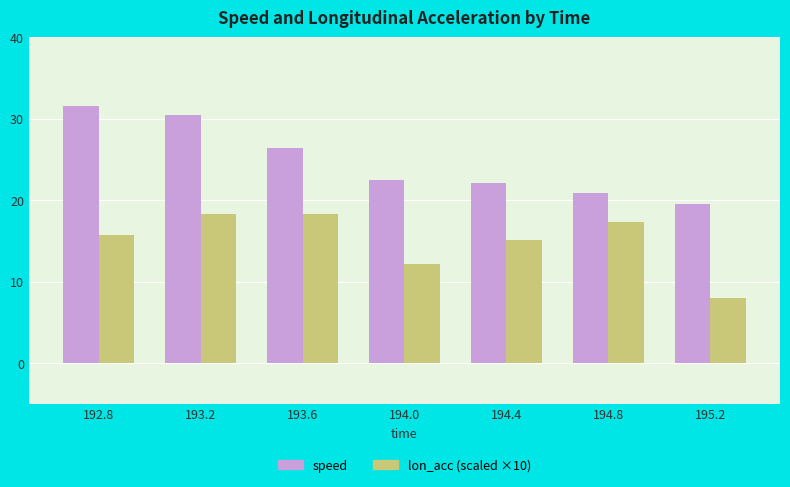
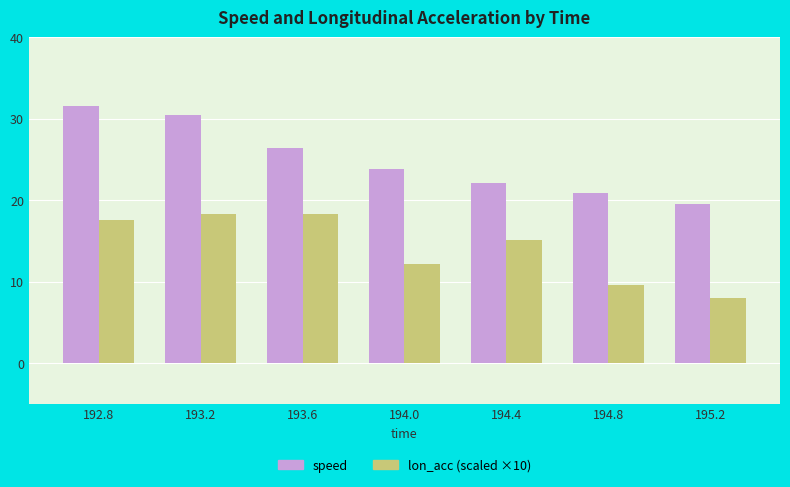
  {
    "speed": {
      "192.8": 32,
      "193.2": 30,
      "193.6": 26,
-     "194.0": 22,
+     "194.0": 24,
      "194.4": 22,
      "194.8": 21,
      "195.2": 20
    },
    "lon_acc (scaled ×10)": {
-     "192.8": 16,
+     "192.8": 18,
      "193.2": 18,
      "193.6": 18,
      "194.0": 12,
      "194.4": 15,
-     "194.8": 17,
+     "194.8": 10,
      "195.2": 8
    }
  }
